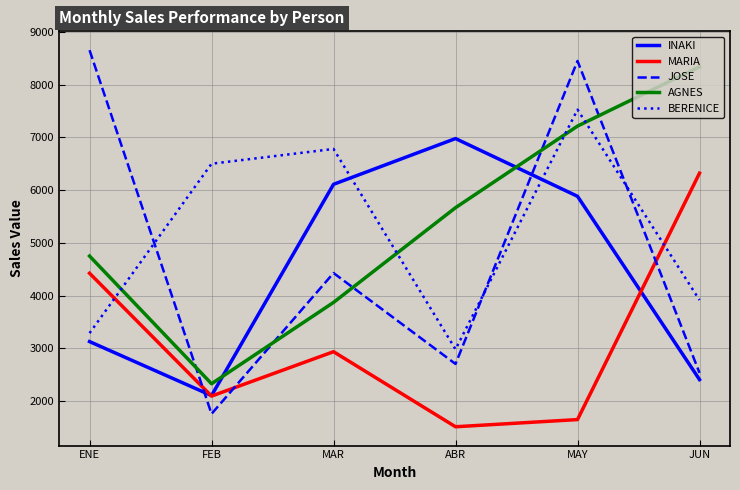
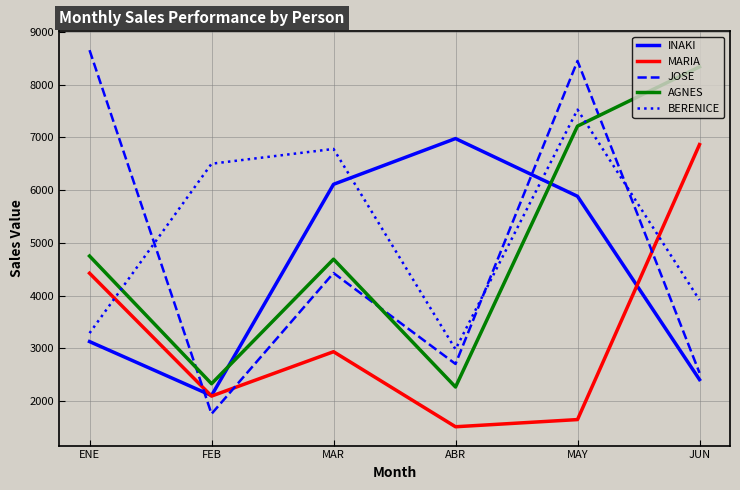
  {
    "MARIA": {
      "ENE": 4400,
      "MAR": 2900,
      "ABR": 1500,
      "MAY": 1700,
-     "JUN": 6300
+     "JUN": 6900
    },
    "AGNES": {
      "ENE": 4800,
      "FEB": 2300,
-     "MAR": 3900,
-     "ABR": 5700,
+     "MAR": 4700,
+     "ABR": 2300,
      "MAY": 7200
    }
  }
